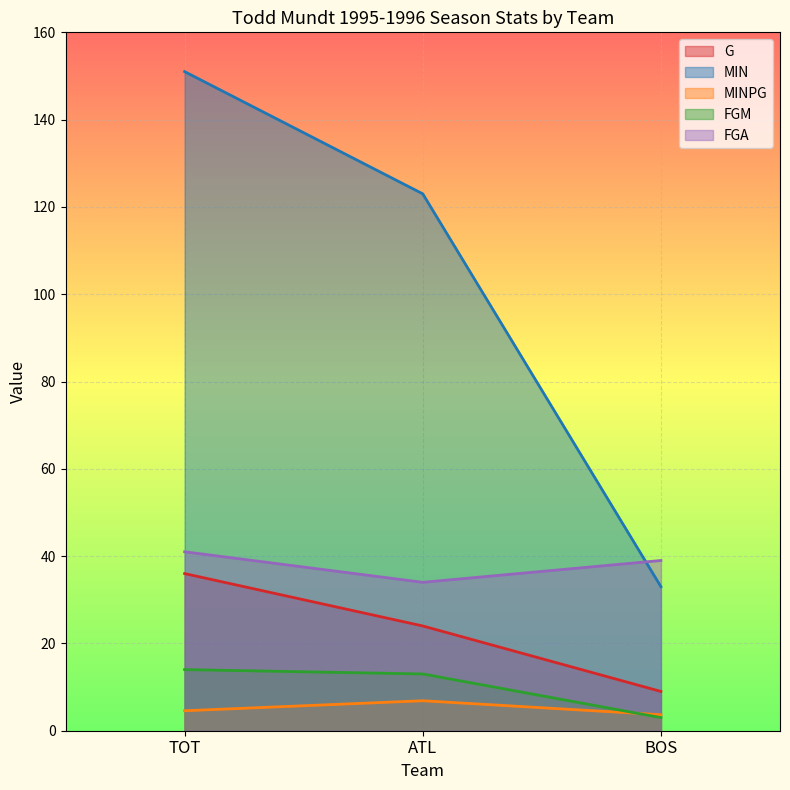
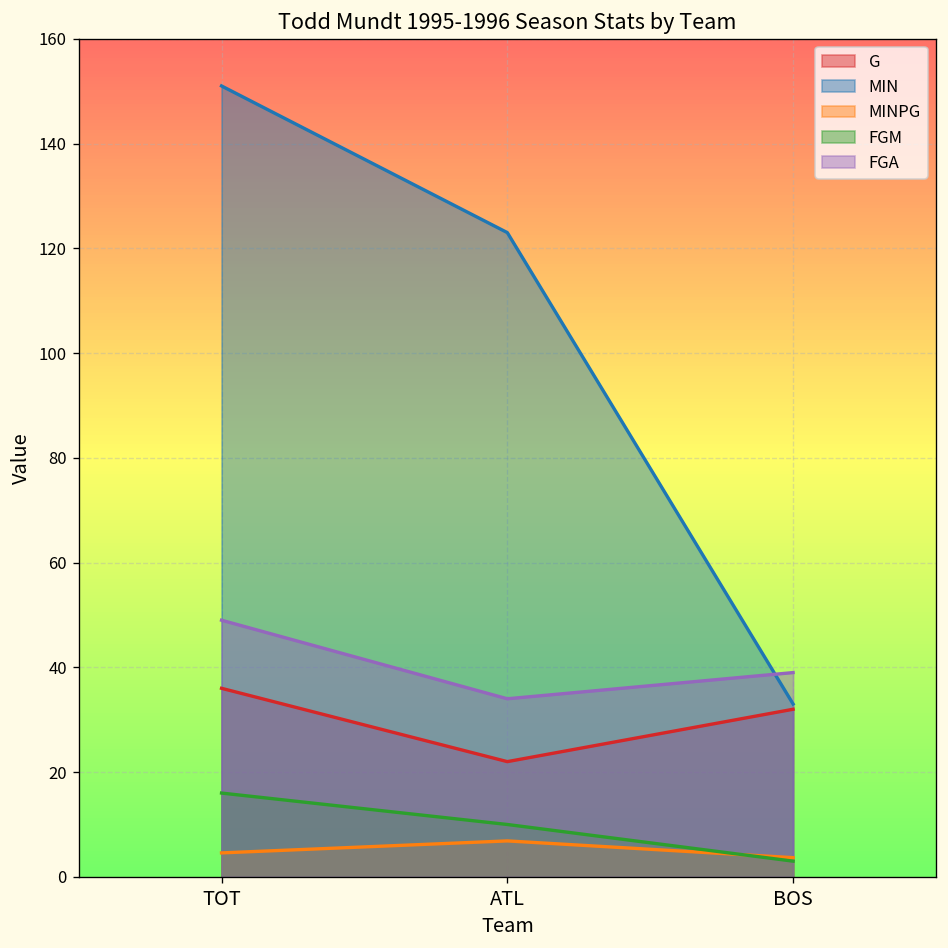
  {
    "G": {
      "TOT": 36,
-     "ATL": 24,
-     "BOS": 9
+     "ATL": 22,
+     "BOS": 32
    },
    "MIN": {
      "TOT": 151,
      "ATL": 123,
      "BOS": 33
    },
    "MINPG": {
      "TOT": 5,
      "ATL": 7,
      "BOS": 4
    },
    "FGM": {
-     "TOT": 14,
-     "ATL": 13,
+     "TOT": 16,
+     "ATL": 10,
      "BOS": 3
    },
    "FGA": {
-     "TOT": 41,
+     "TOT": 49,
      "ATL": 34,
      "BOS": 39
    }
  }
